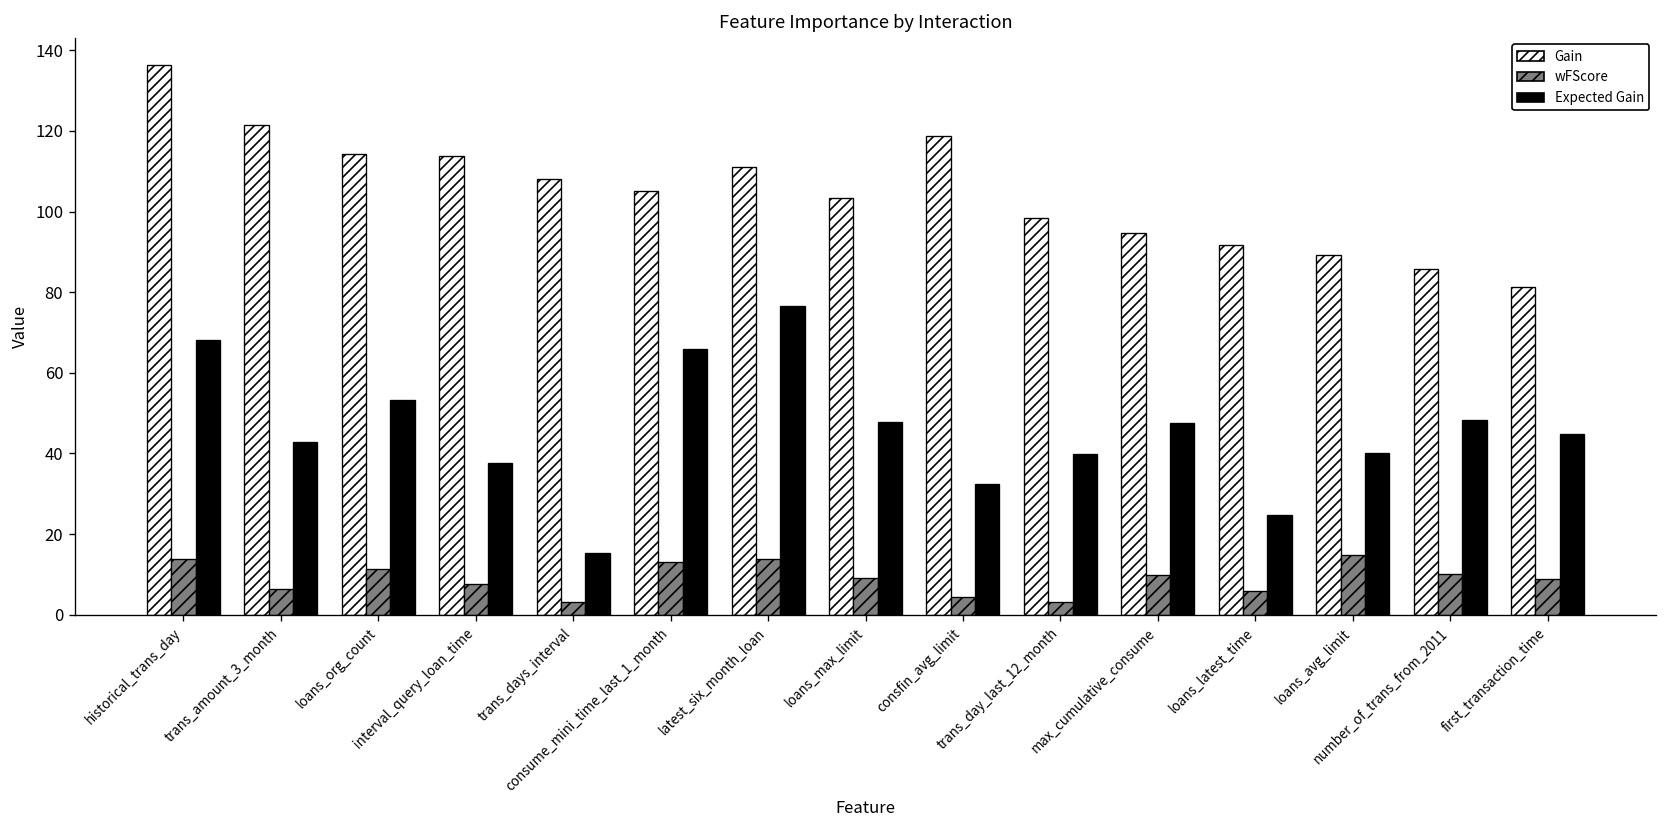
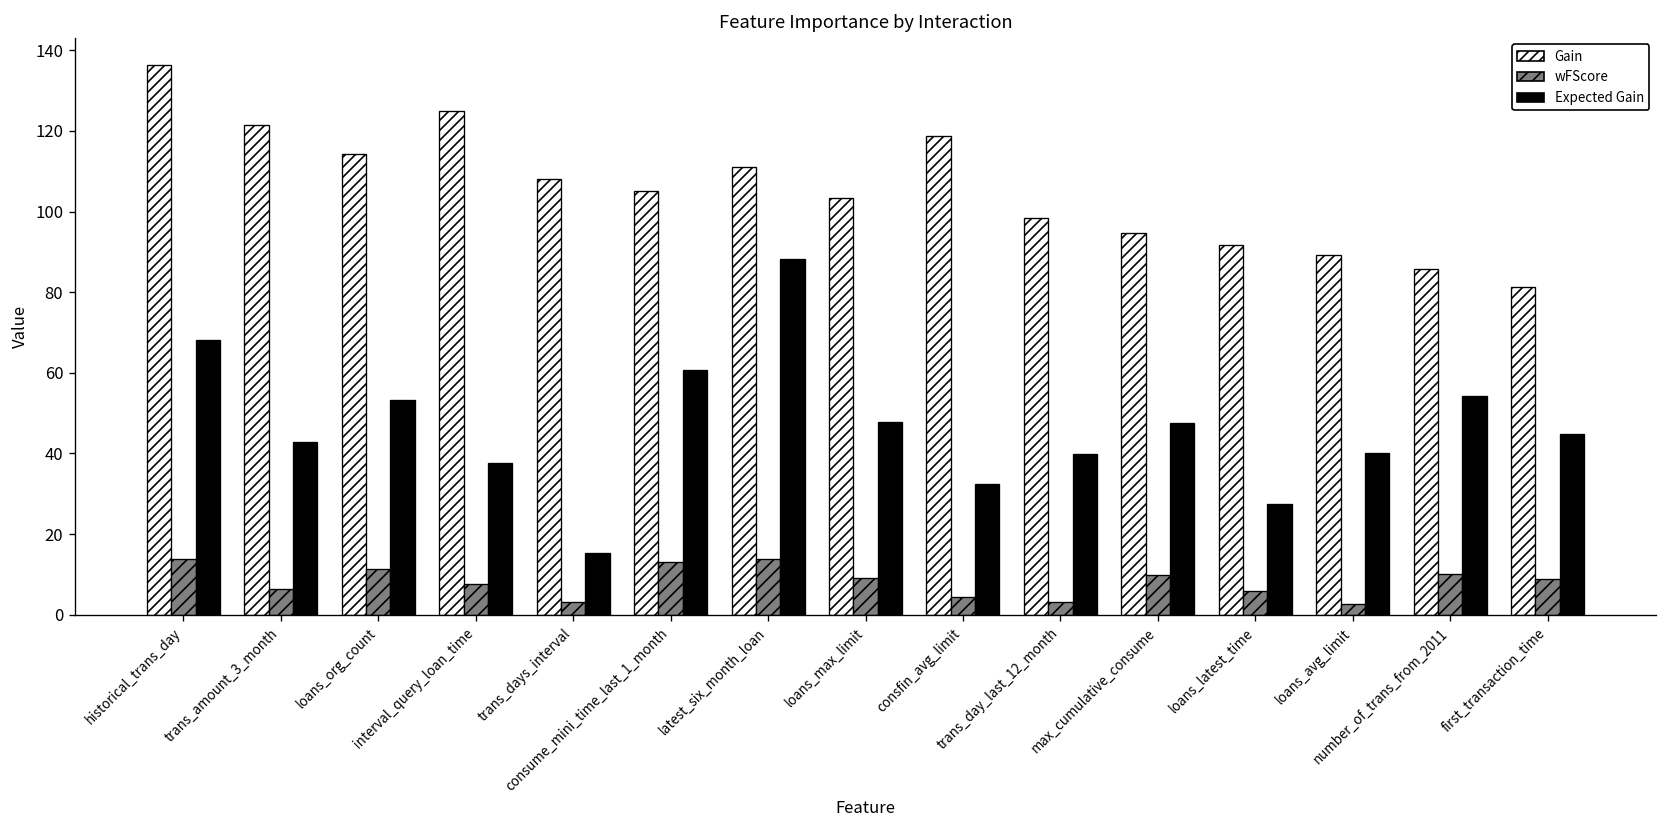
  {
    "Gain": {
      "historical_trans_day": 136,
      "trans_amount_3_month": 122,
      "loans_org_count": 114,
-     "interval_query_loan_time": 114,
+     "interval_query_loan_time": 125,
      "trans_days_interval": 108,
      "consume_mini_time_last_1_month": 105,
      "latest_six_month_loan": 111,
      "loans_max_limit": 103,
      "consfin_avg_limit": 119,
      "trans_day_last_12_month": 98,
      "max_cumulative_consume": 95,
      "loans_latest_time": 92,
      "loans_avg_limit": 89,
      "number_of_trans_from_2011": 86,
      "first_transaction_time": 81
    },
    "wFScore": {
      "historical_trans_day": 14,
      "trans_amount_3_month": 6,
      "loans_org_count": 11,
      "interval_query_loan_time": 8,
      "trans_days_interval": 3,
      "consume_mini_time_last_1_month": 13,
      "latest_six_month_loan": 14,
      "loans_max_limit": 9,
      "consfin_avg_limit": 4,
      "trans_day_last_12_month": 3,
      "max_cumulative_consume": 10,
      "loans_latest_time": 6,
-     "loans_avg_limit": 15,
+     "loans_avg_limit": 3,
      "number_of_trans_from_2011": 10,
      "first_transaction_time": 9
    },
    "Expected Gain": {
      "historical_trans_day": 68,
      "trans_amount_3_month": 43,
      "loans_org_count": 53,
      "interval_query_loan_time": 38,
      "trans_days_interval": 15,
-     "consume_mini_time_last_1_month": 66,
-     "latest_six_month_loan": 77,
+     "consume_mini_time_last_1_month": 61,
+     "latest_six_month_loan": 88,
      "loans_max_limit": 48,
      "consfin_avg_limit": 32,
      "trans_day_last_12_month": 40,
      "max_cumulative_consume": 48,
-     "loans_latest_time": 25,
+     "loans_latest_time": 28,
      "loans_avg_limit": 40,
-     "number_of_trans_from_2011": 48,
+     "number_of_trans_from_2011": 54,
      "first_transaction_time": 45
    }
  }
